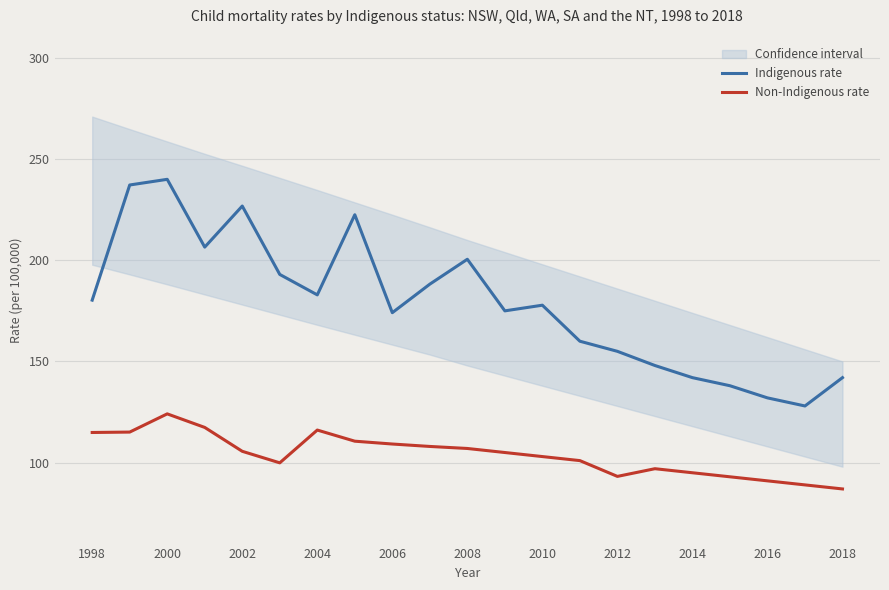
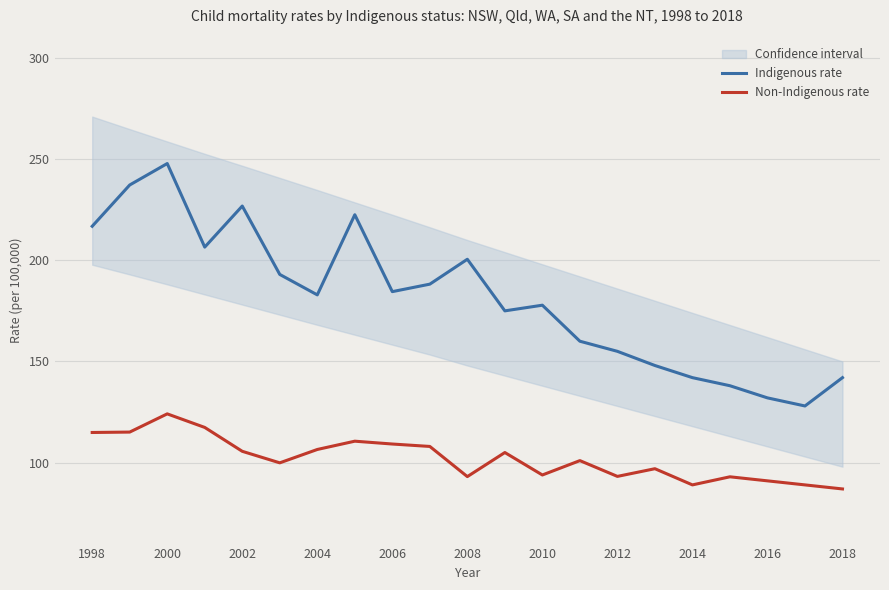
  {
    "Indigenous rate": {
-     "1998": 180,
-     "2000": 240,
+     "1998": 217,
+     "2000": 248,
      "2002": 227,
      "2004": 183,
-     "2006": 174,
+     "2006": 185,
      "2008": 201,
      "2010": 178,
      "2012": 155,
      "2014": 142,
      "2016": 132,
      "2018": 142
    },
    "Non-Indigenous rate": {
      "1998": 115,
      "2000": 124,
      "2002": 106,
-     "2004": 116,
+     "2004": 107,
      "2006": 109,
-     "2008": 107,
-     "2010": 103,
+     "2008": 93,
+     "2010": 94,
      "2012": 93,
-     "2014": 95,
+     "2014": 89,
      "2016": 91,
      "2018": 87
    }
  }
